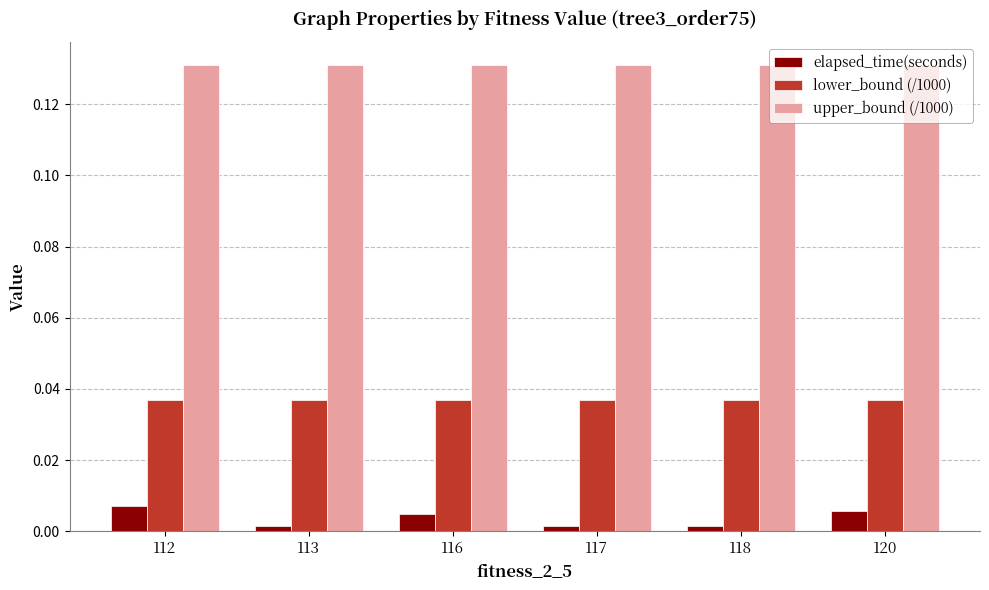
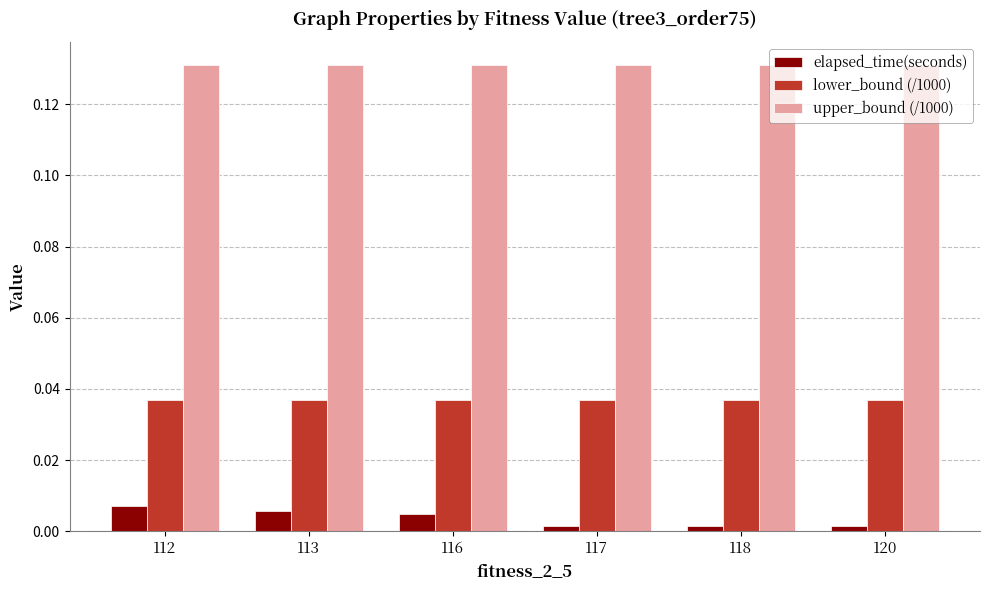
  {
    "elapsed_time(seconds)": {
      "112": 0.007,
-     "113": 0.001,
+     "113": 0.006,
      "116": 0.005,
      "117": 0.001,
      "118": 0.002,
-     "120": 0.006
+     "120": 0.002
    },
    "lower_bound (/1000)": {
      "112": 0.037,
      "113": 0.037,
      "116": 0.037,
      "117": 0.037,
      "118": 0.037,
      "120": 0.037
    },
    "upper_bound (/1000)": {
      "112": 0.131,
      "113": 0.131,
      "116": 0.131,
      "117": 0.131
    }
  }
